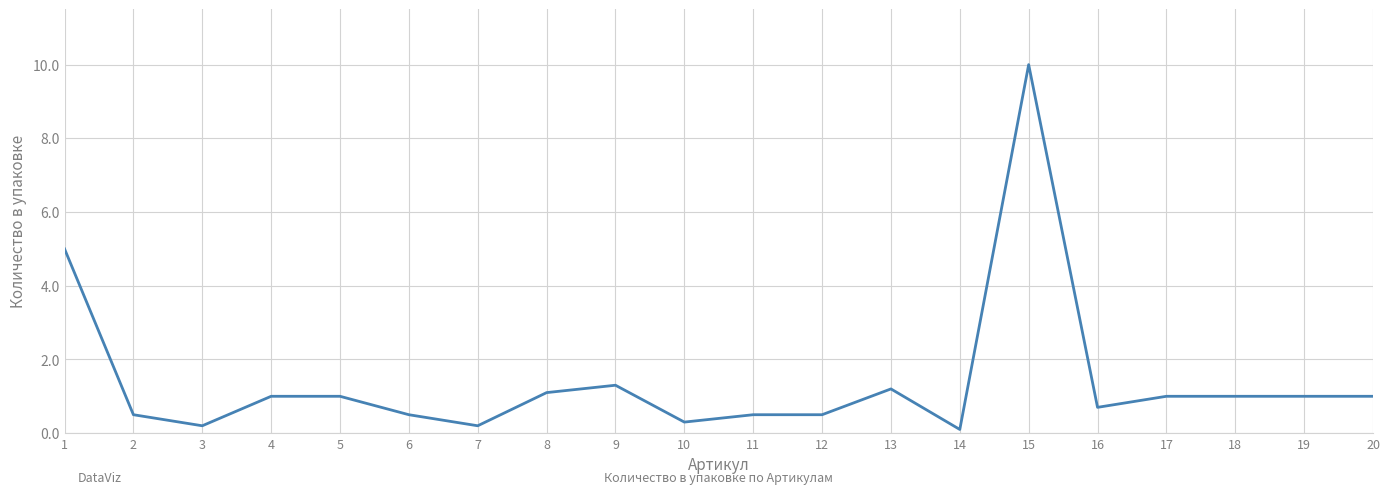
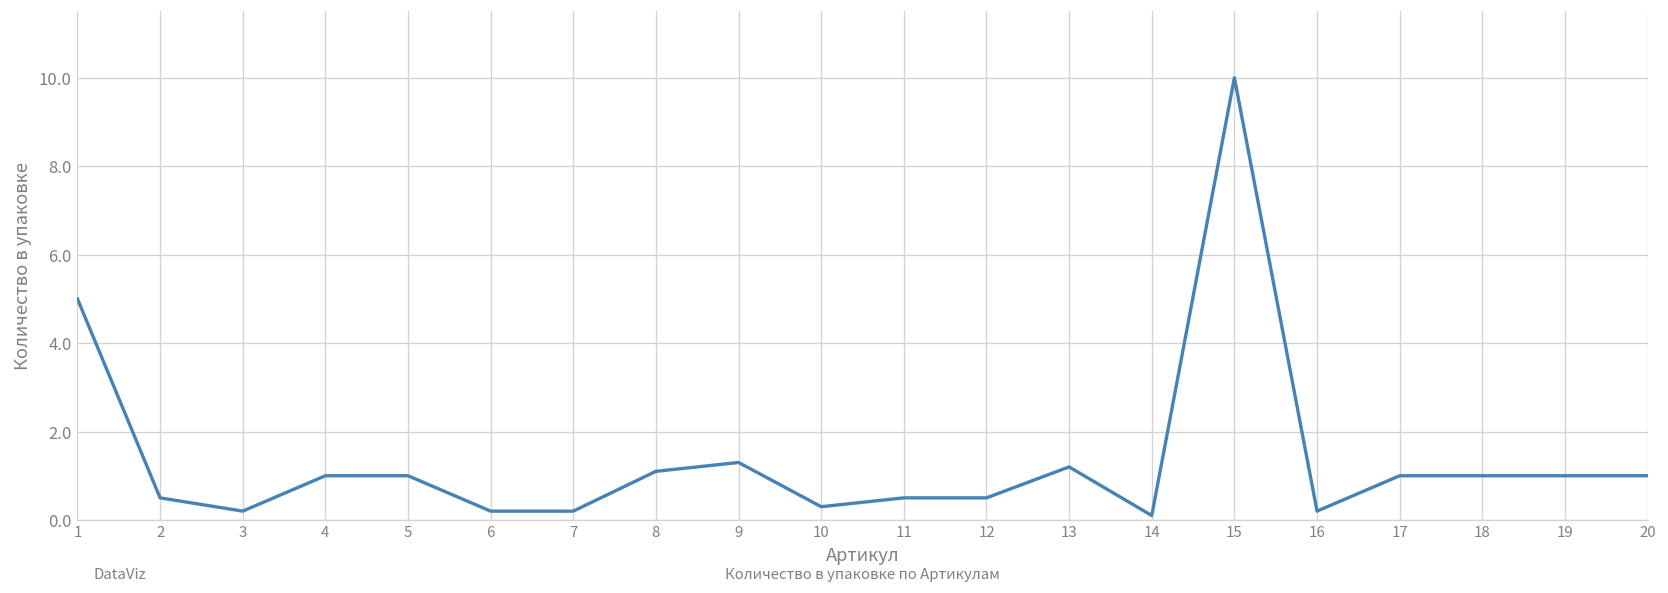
  {
    "1": 5.0,
    "2": 0.5,
    "3": 0.2,
    "4": 1.0,
    "5": 1.0,
-   "6": 0.5,
+   "6": 0.2,
    "7": 0.2,
    "8": 1.1,
    "9": 1.3,
    "10": 0.3,
    "11": 0.5,
    "12": 0.5,
    "13": 1.2,
    "14": 0.1,
    "15": 10.0,
-   "16": 0.7,
+   "16": 0.2,
    "17": 1.0,
    "18": 1.0,
    "19": 1.0,
    "20": 1.0
  }
